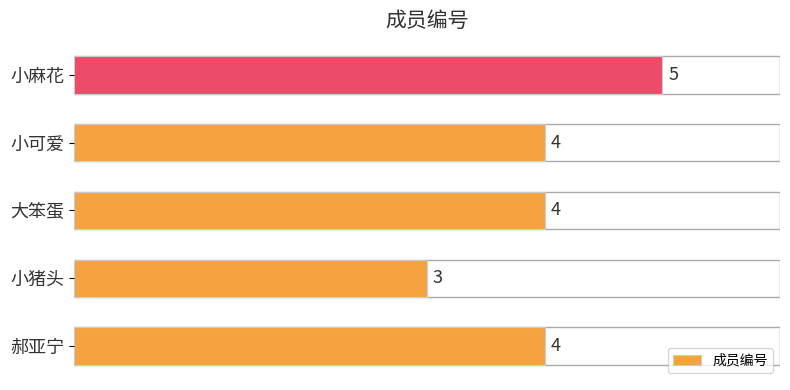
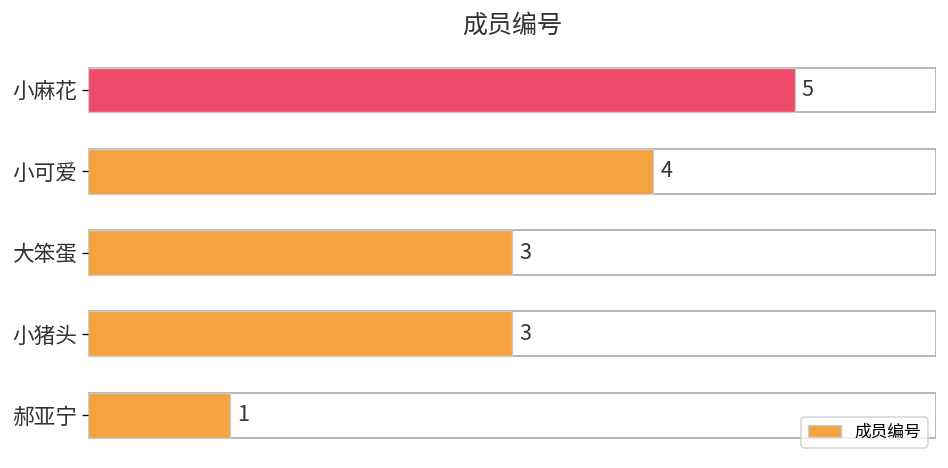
  {
    "小麻花": 5,
    "小可爱": 4,
-   "大笨蛋": 4,
+   "大笨蛋": 3,
    "小猪头": 3,
-   "郝亚宁": 4
+   "郝亚宁": 1
  }
